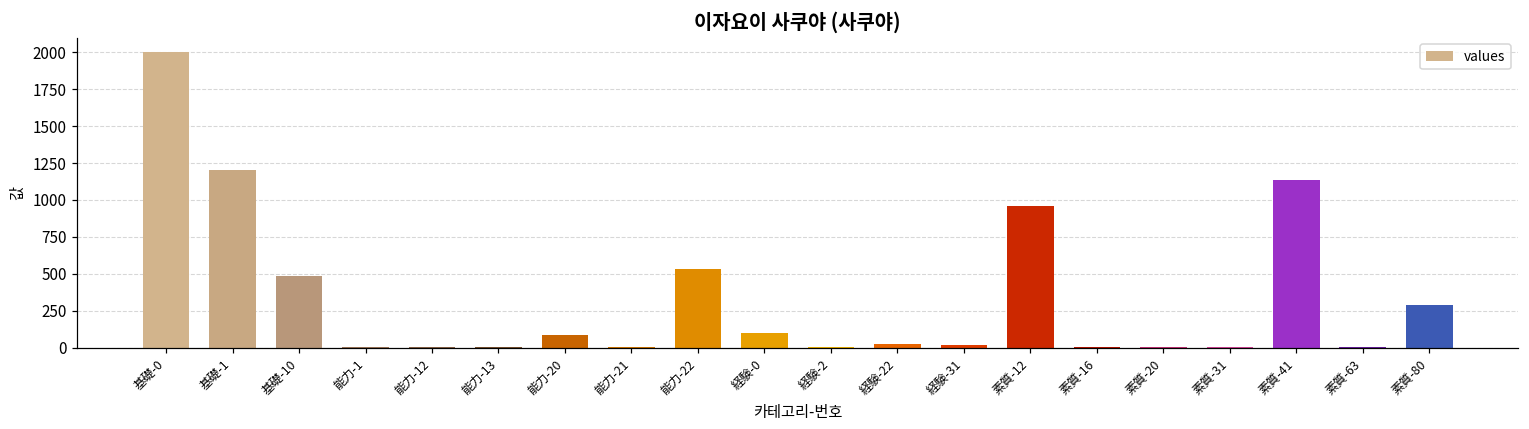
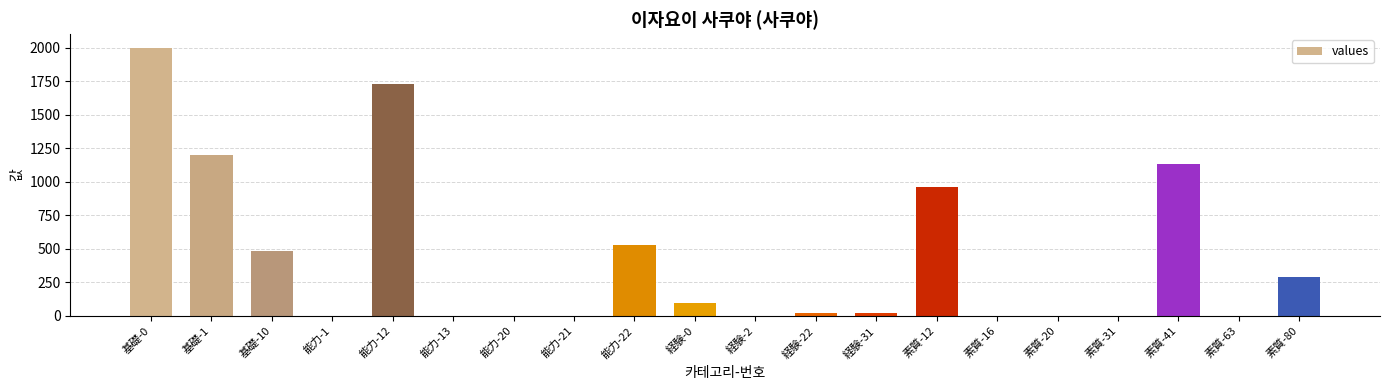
  {
    "基礎-0": 2000,
    "基礎-1": 1200,
    "基礎-10": 480,
-   "能力-12": 0,
-   "能力-20": 90,
+   "能力-12": 1730,
+   "能力-20": 0,
    "能力-22": 530,
    "経験-0": 100,
    "経験-22": 30,
    "経験-31": 20,
    "素質-12": 960,
    "素質-41": 1130,
    "素質-80": 290
  }
